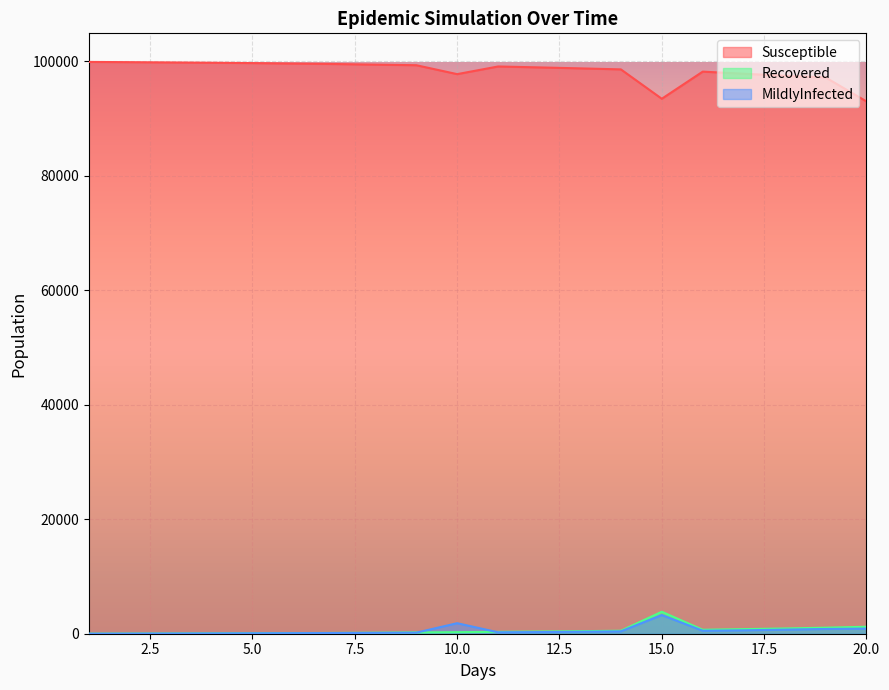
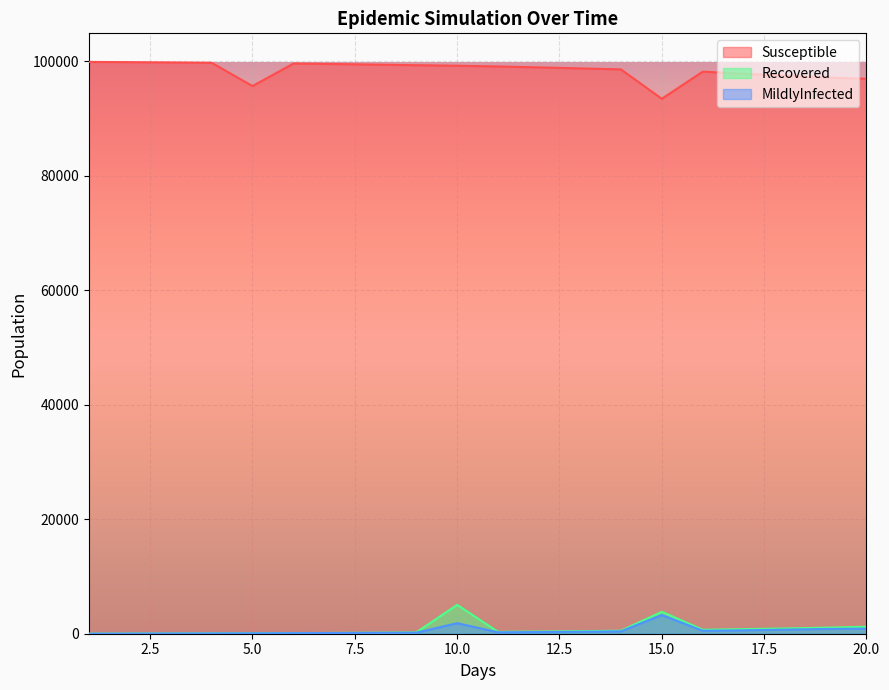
  {
    "Susceptible": {
-     "5.0": 100000,
-     "10.0": 98000,
+     "5.0": 96000,
+     "10.0": 99000,
      "15.0": 93000,
-     "20.0": 93000
+     "20.0": 97000
    },
    "Recovered": {
-     "10.0": 0,
+     "10.0": 5000,
      "15.0": 4000
    },
    "MildlyInfected": {
      "10.0": 2000,
      "15.0": 3000
    }
  }
